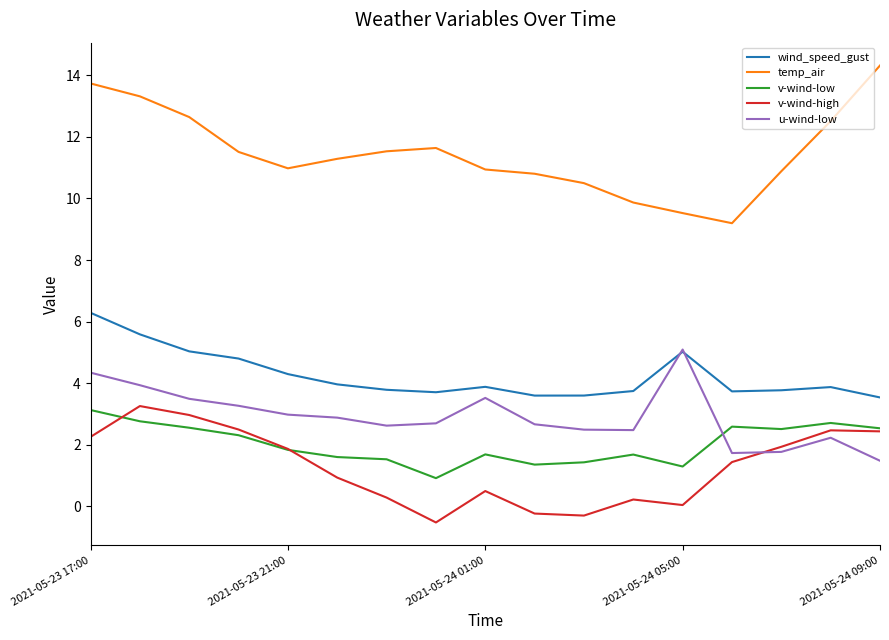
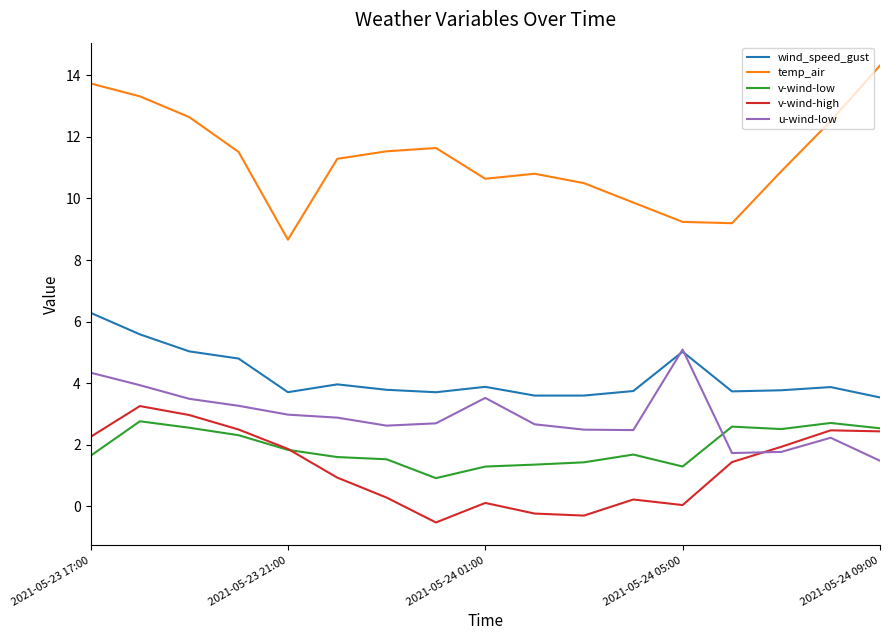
  {
    "wind_speed_gust": {
      "2021-05-23 17:00": 6.3,
-     "2021-05-23 21:00": 4.3,
+     "2021-05-23 21:00": 3.7,
      "2021-05-24 01:00": 3.9,
      "2021-05-24 09:00": 3.5
    },
    "temp_air": {
      "2021-05-23 17:00": 13.7,
-     "2021-05-23 21:00": 11.0,
-     "2021-05-24 01:00": 10.9,
-     "2021-05-24 05:00": 9.5,
+     "2021-05-23 21:00": 8.7,
+     "2021-05-24 01:00": 10.6,
+     "2021-05-24 05:00": 9.2,
      "2021-05-24 09:00": 14.3
    },
    "v-wind-low": {
-     "2021-05-23 17:00": 3.1,
-     "2021-05-24 01:00": 1.7,
+     "2021-05-23 17:00": 1.6,
+     "2021-05-24 01:00": 1.3,
      "2021-05-24 05:00": 1.3,
      "2021-05-24 09:00": 2.5
    },
    "v-wind-high": {
      "2021-05-23 17:00": 2.3,
-     "2021-05-24 01:00": 0.5,
+     "2021-05-24 01:00": 0.1,
      "2021-05-24 05:00": 0.0,
      "2021-05-24 09:00": 2.4
    },
    "u-wind-low": {
      "2021-05-23 17:00": 4.3,
      "2021-05-23 21:00": 3.0,
      "2021-05-24 01:00": 3.5,
      "2021-05-24 09:00": 1.5
    }
  }
